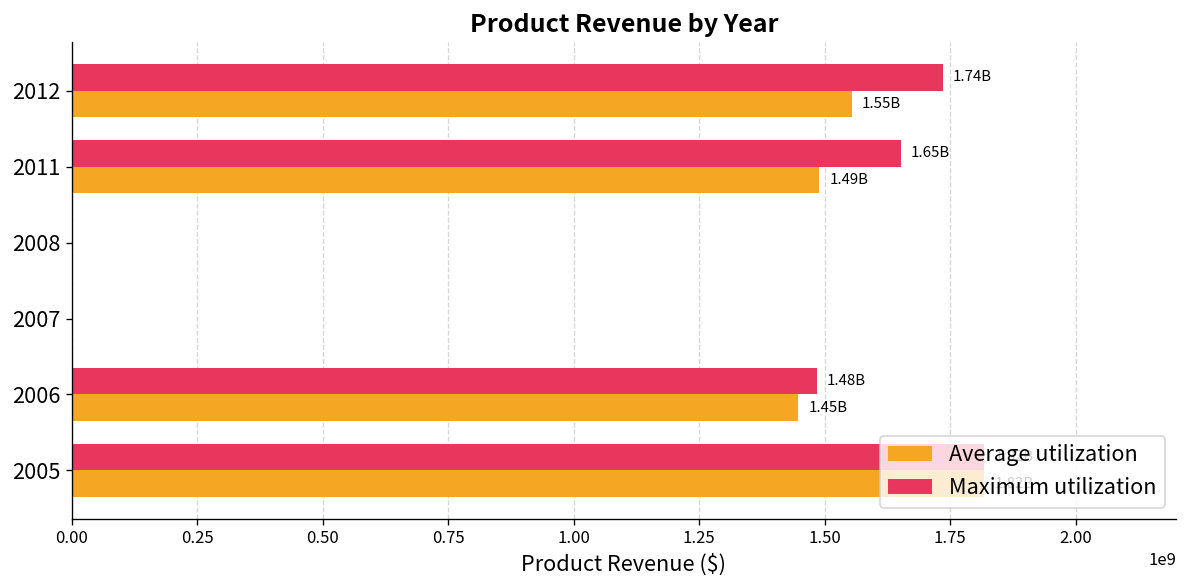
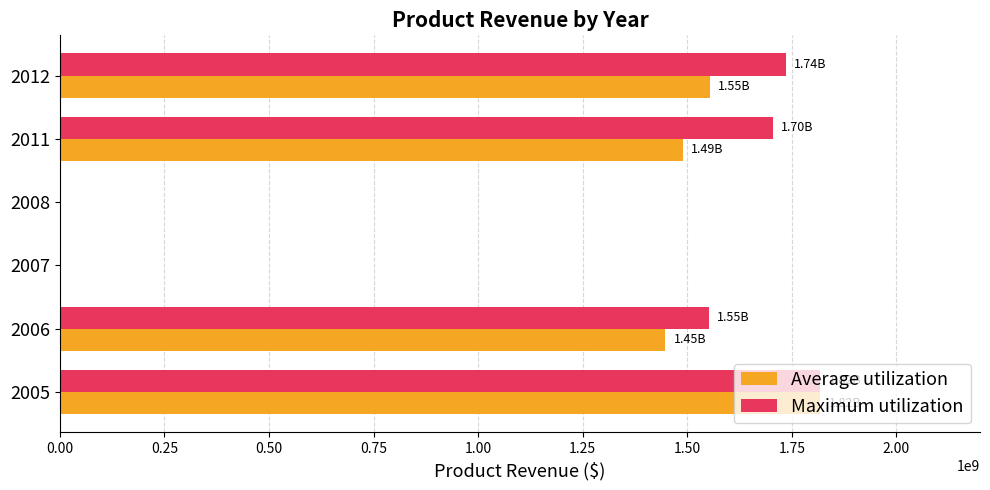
  {
    "Average utilization": {
      "2012": "1.55B",
      "2011": "1.49B",
      "2006": "1.45B"
    },
    "Maximum utilization": {
      "2012": "1.74B",
-     "2011": "1.65B",
-     "2006": "1.48B"
+     "2011": "1.70B",
+     "2006": "1.55B"
    }
  }
